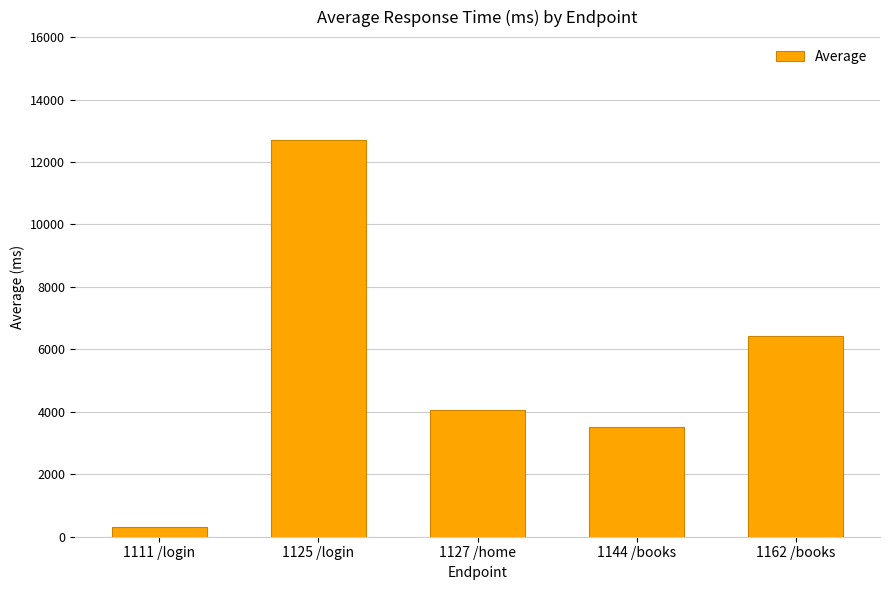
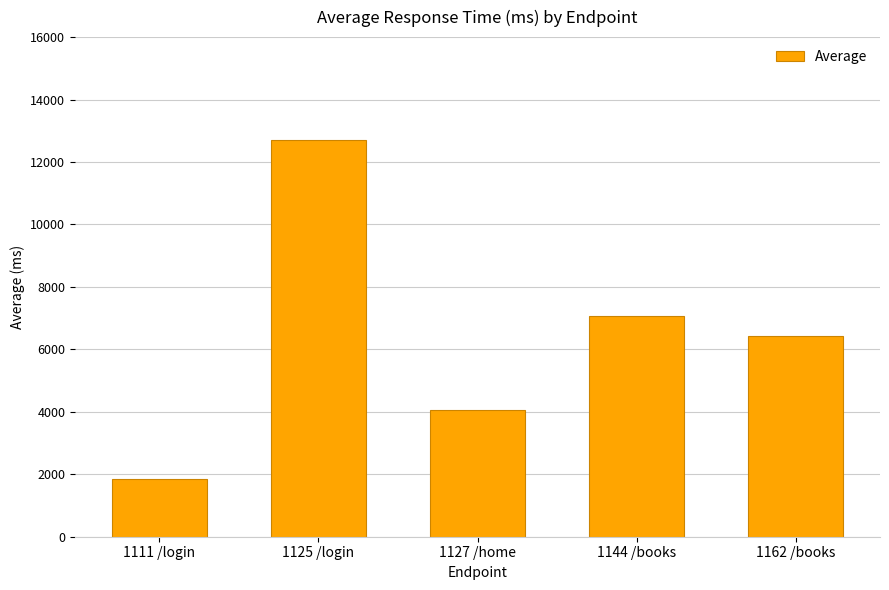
  {
-   "1111 /login": 300,
+   "1111 /login": 1800,
    "1125 /login": 12700,
    "1127 /home": 4100,
-   "1144 /books": 3500,
+   "1144 /books": 7100,
    "1162 /books": 6400
  }
